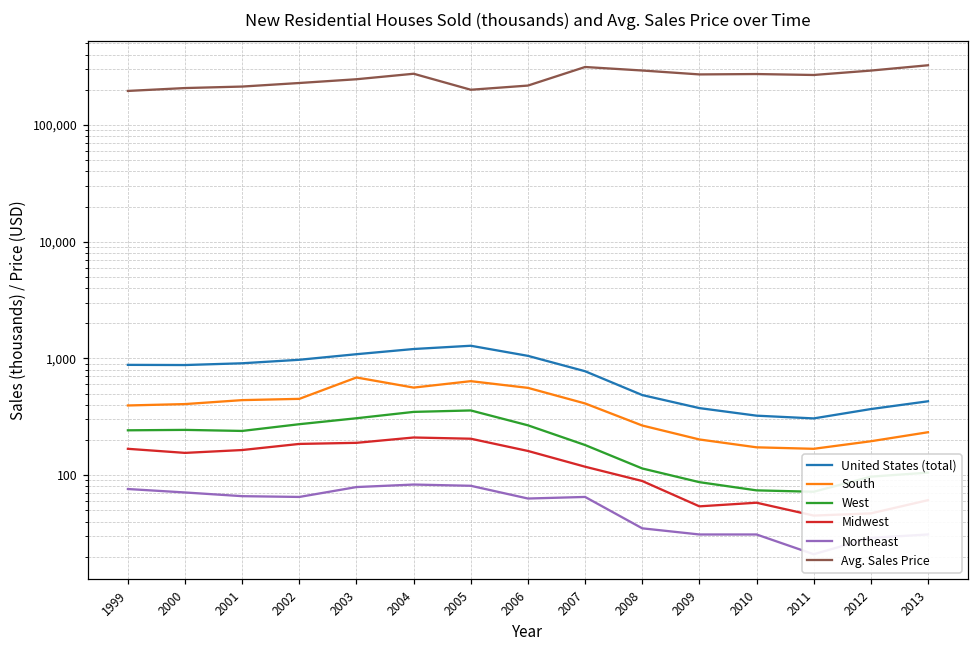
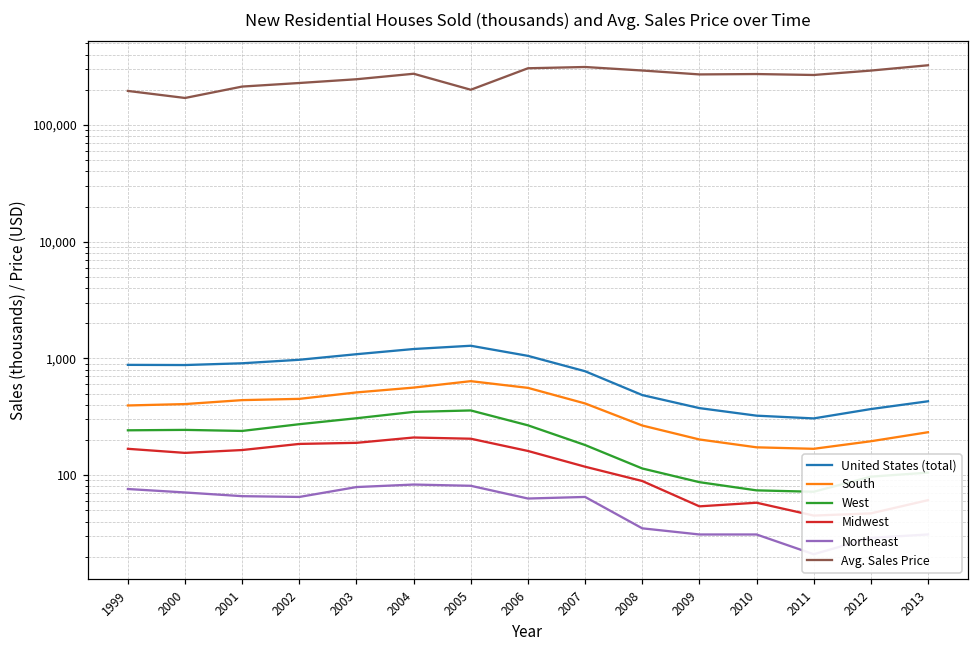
  {
    "United States (total)": {
      "1999": "900",
      "2000": "900",
      "2001": "900",
      "2002": "1,000",
      "2003": "1,100",
      "2004": "1,200",
      "2005": "1,300",
      "2006": "1,100",
      "2007": "800",
      "2008": "500",
      "2009": "380",
      "2010": "320",
      "2011": "310",
      "2012": "370",
      "2013": "430"
    },
    "South": {
      "1999": "400",
      "2000": "410",
      "2001": "440",
      "2002": "450",
-     "2003": "700",
+     "2003": "500",
      "2004": "600",
      "2005": "600",
      "2006": "600",
      "2007": "410",
      "2008": "270",
      "2009": "200",
      "2010": "170",
      "2011": "170",
      "2012": "200",
      "2013": "230"
    },
    "West": {
      "1999": "240",
      "2000": "240",
      "2001": "240",
      "2002": "270",
      "2003": "310",
      "2004": "350",
      "2005": "360",
      "2006": "270",
      "2007": "180",
      "2008": "110",
      "2009": "90",
      "2010": "70"
    },
    "Midwest": {
      "1999": "170",
      "2000": "160",
      "2001": "160",
      "2002": "190",
      "2003": "190",
      "2004": "210",
      "2005": "210",
      "2006": "160",
      "2007": "120",
      "2008": "90",
      "2009": "50",
      "2010": "60"
    },
    "Northeast": {
      "1999": "80",
      "2000": "70",
      "2001": "70",
      "2002": "70",
      "2003": "80",
      "2004": "80",
      "2005": "80",
      "2006": "60",
      "2007": "70",
      "2008": "35",
      "2009": "31",
      "2010": "31"
    },
    "Avg. Sales Price": {
      "1999": "200,000",
-     "2000": "210,000",
+     "2000": "170,000",
      "2001": "210,000",
      "2002": "230,000",
      "2003": "250,000",
      "2004": "270,000",
      "2005": "200,000",
-     "2006": "220,000",
+     "2006": "310,000",
      "2007": "310,000",
      "2008": "290,000",
      "2009": "270,000",
      "2010": "270,000",
      "2011": "270,000",
      "2012": "290,000",
      "2013": "320,000"
    }
  }
